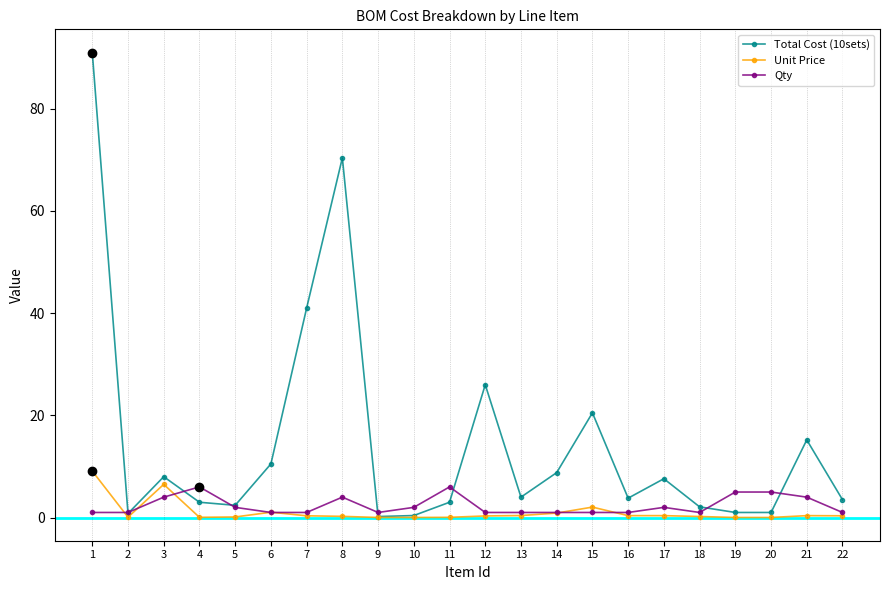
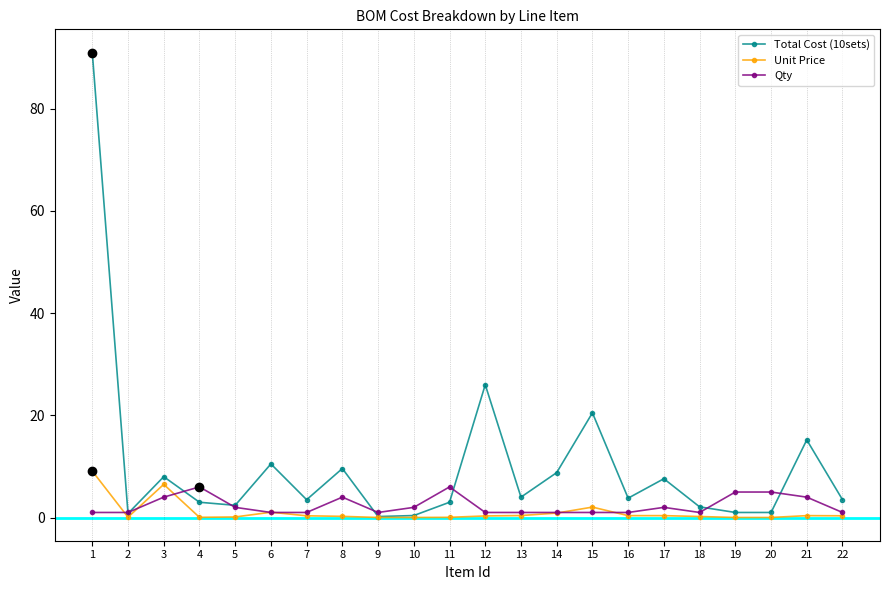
  {
    "Total Cost (10sets)": {
      "3": 8,
      "4": 3,
      "6": 11,
-     "7": 41,
-     "8": 70,
+     "7": 4,
+     "8": 10,
      "11": 3,
      "12": 26,
      "13": 4,
      "14": 9,
      "15": 21,
      "16": 4,
      "17": 8,
      "18": 2,
      "19": 1,
      "20": 1,
      "21": 15,
      "22": 4
    },
    "Unit Price": {
      "2": 0,
      "3": 7,
      "4": 0,
      "5": 0,
      "7": 0,
      "8": 0,
      "11": 0,
      "12": 0,
      "13": 0,
      "15": 2,
      "16": 0,
      "17": 0,
      "18": 0,
      "19": 0,
      "20": 0,
      "21": 0,
      "22": 0
    },
    "Qty": {
      "1": 1,
      "3": 4,
      "7": 1,
      "8": 4,
      "9": 1,
      "10": 2,
      "11": 6,
      "12": 1,
      "13": 1,
      "15": 1,
      "16": 1,
      "17": 2,
      "18": 1,
      "19": 5,
      "20": 5,
      "21": 4,
      "22": 1
    }
  }
